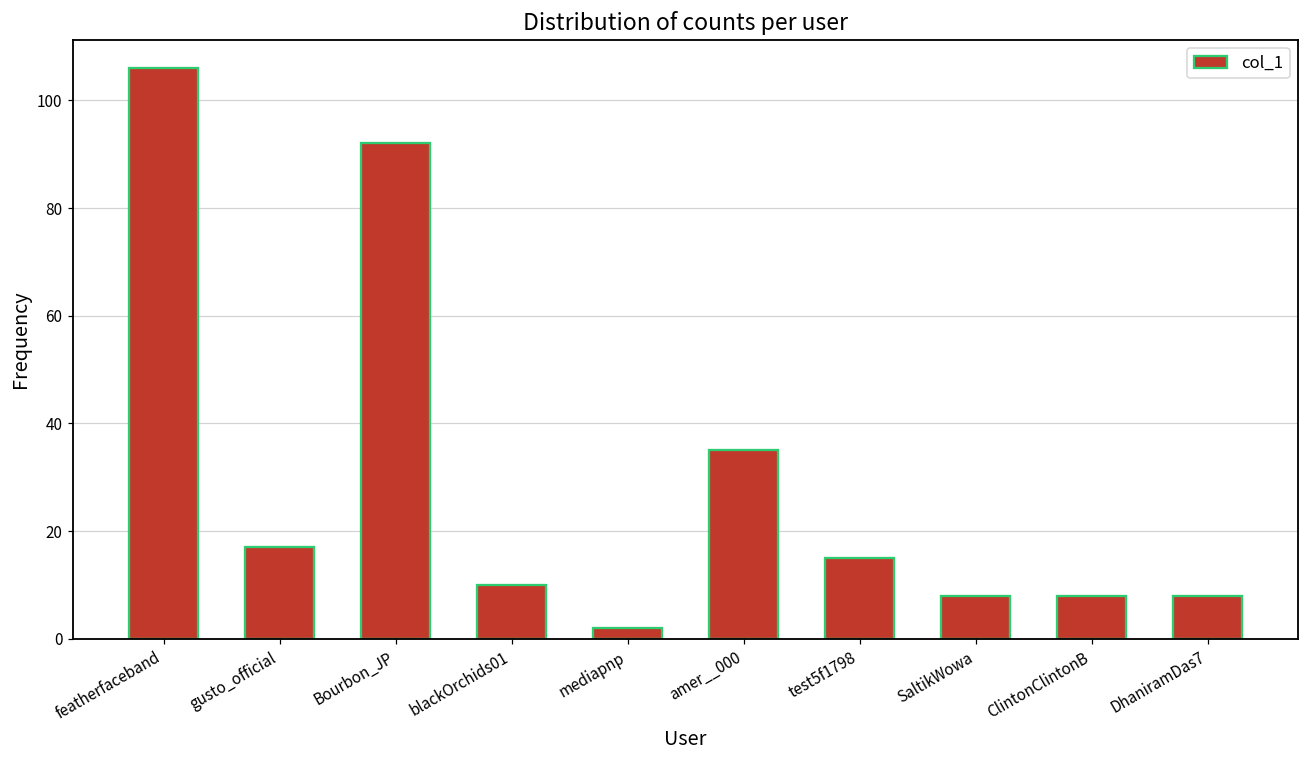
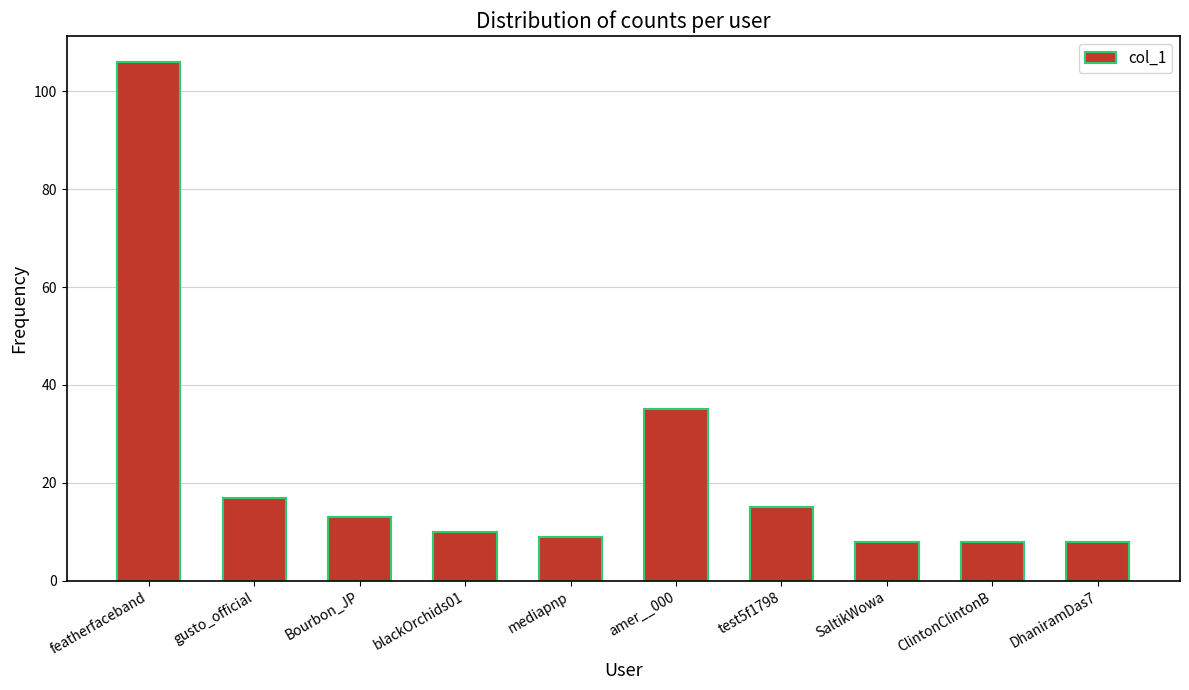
  {
    "featherfaceband": 106,
    "gusto_official": 17,
-   "Bourbon_JP": 92,
+   "Bourbon_JP": 13,
    "blackOrchids01": 10,
-   "mediapnp": 2,
+   "mediapnp": 9,
    "amer__000": 35,
    "test5f1798": 15,
    "SaltikWowa": 8,
    "ClintonClintonB": 8,
    "DhaniramDas7": 8
  }
